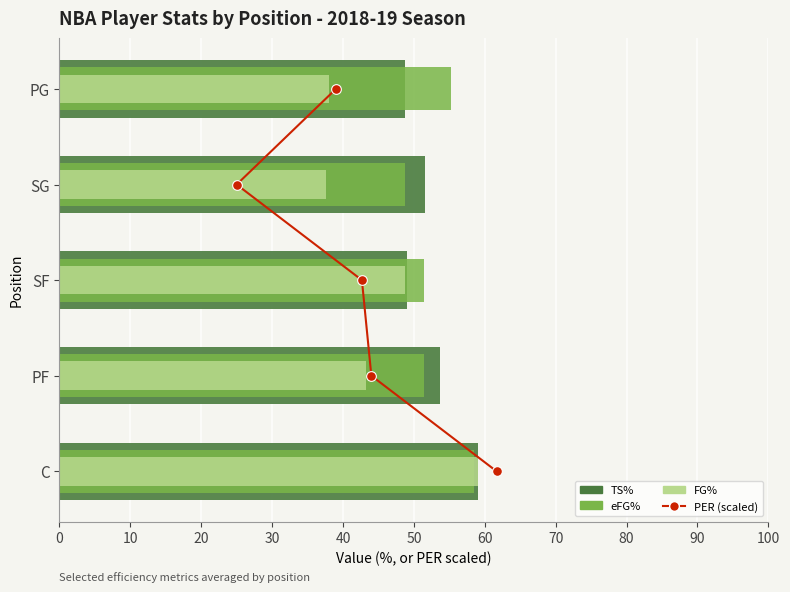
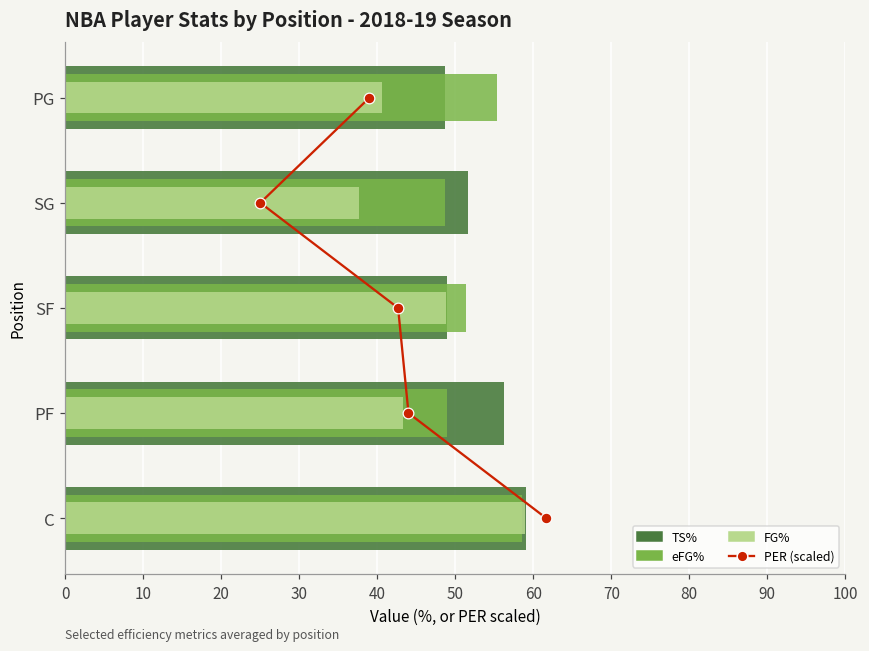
  {
    "TS%": {
      "SG": 52,
-     "PF": 54,
+     "PF": 56,
      "C": 59
    },
    "eFG%": {
      "PG": 55,
      "SF": 51,
-     "PF": 51
+     "PF": 49
    },
    "FG%": {
-     "PG": 38,
+     "PG": 41,
      "C": 59
    }
  }
